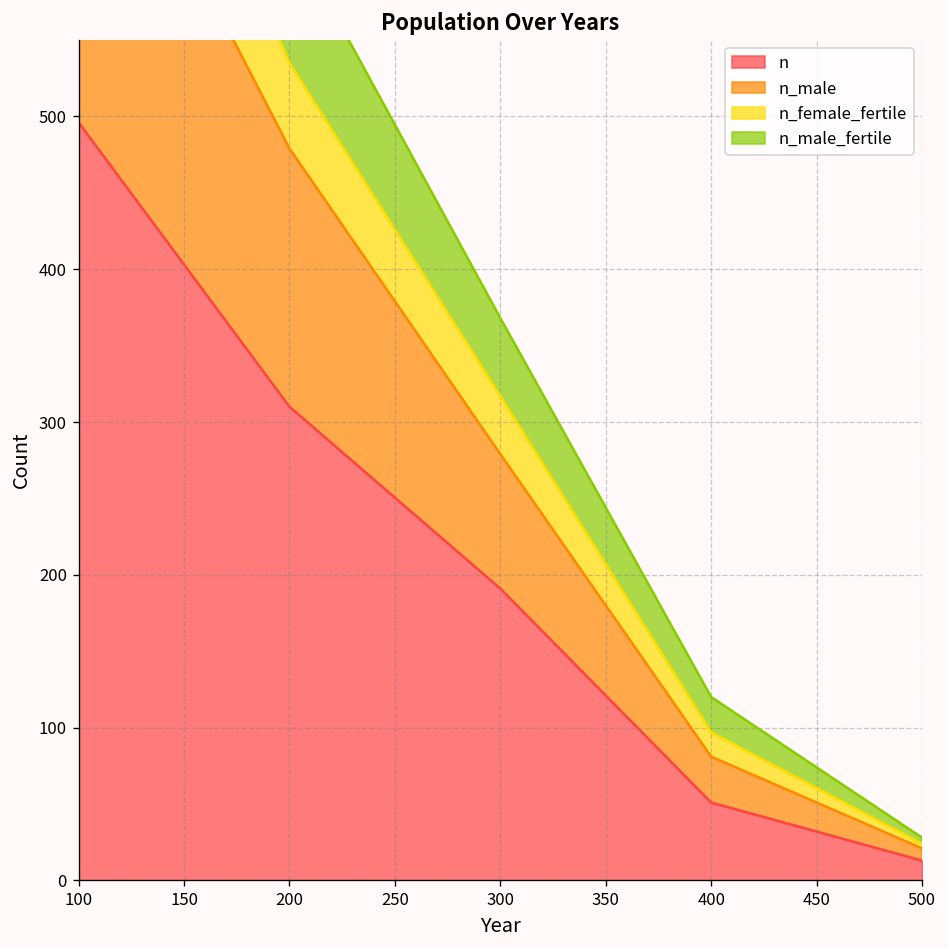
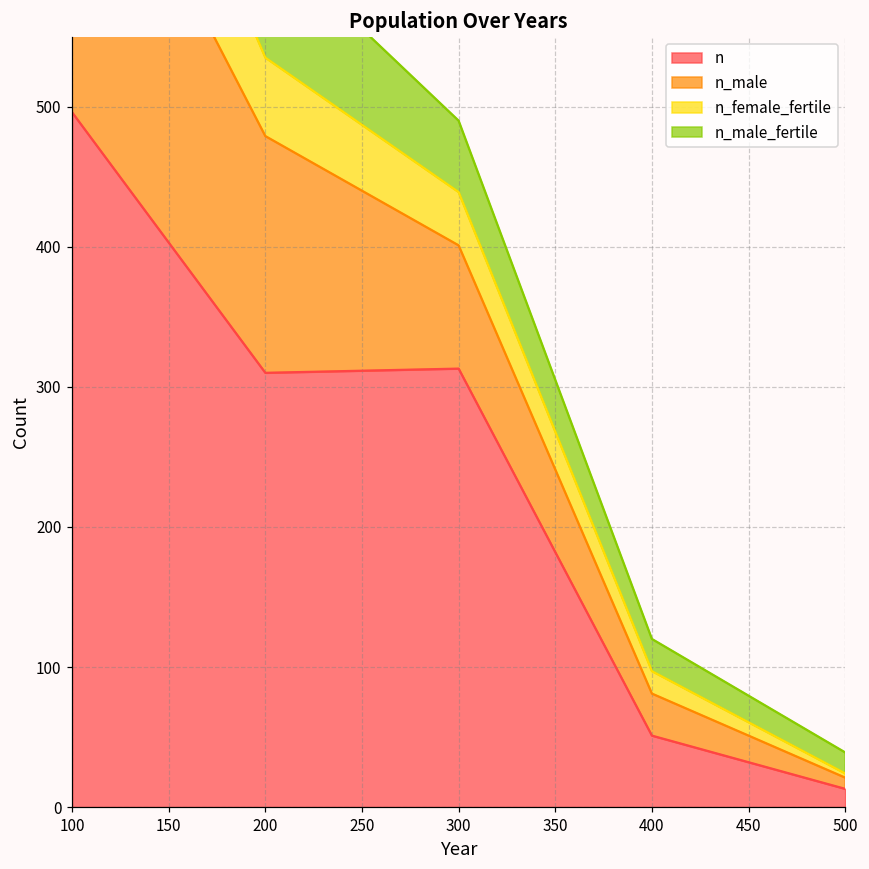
  {
    "n": {
      "100": 496,
      "200": 310,
-     "300": 191,
+     "300": 313,
      "400": 51,
      "500": 13
    },
    "n_male": {
      "200": 169,
      "300": 88,
      "400": 30,
      "500": 8
    },
    "n_female_fertile": {
      "200": 56,
      "300": 38,
      "400": 16,
      "500": 3
    },
    "n_male_fertile": {
      "300": 51,
      "400": 23,
-     "500": 4
+     "500": 15
    }
  }
